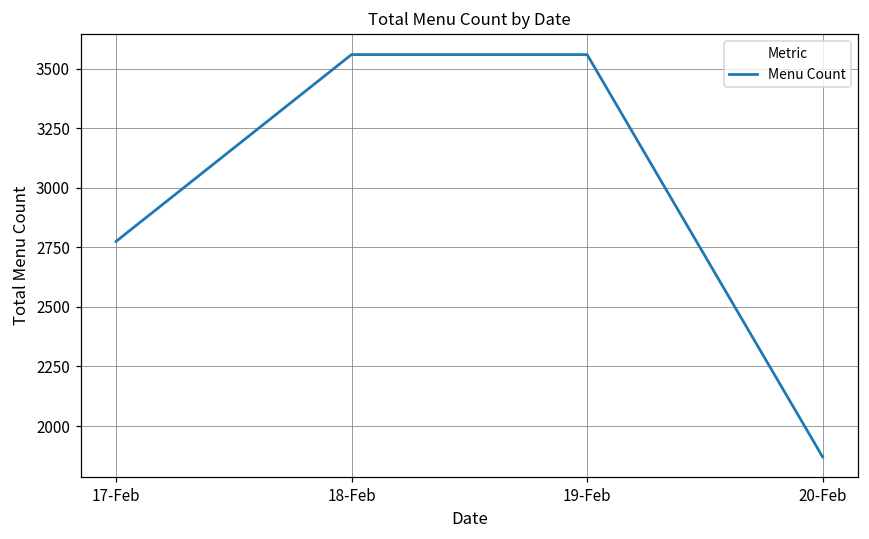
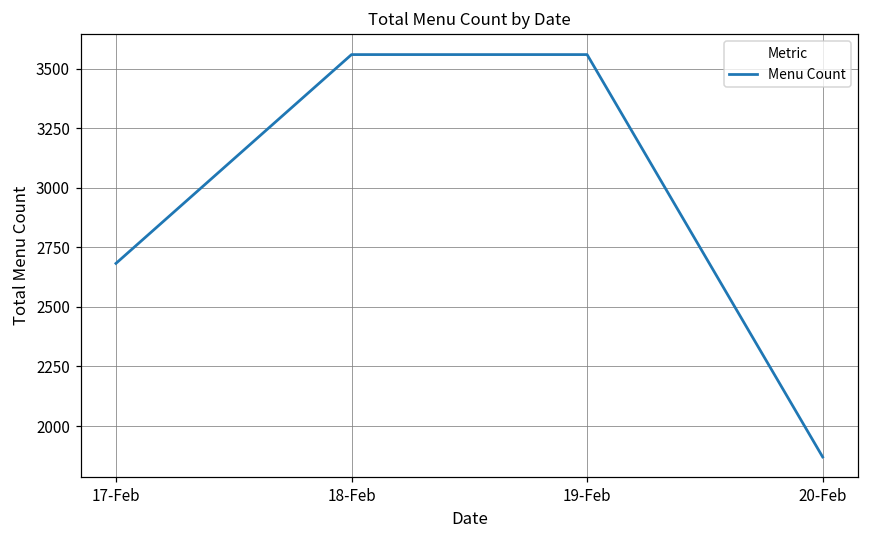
  {
-   "17-Feb": 2780,
+   "17-Feb": 2680,
    "18-Feb": 3560,
    "19-Feb": 3560,
    "20-Feb": 1870
  }
